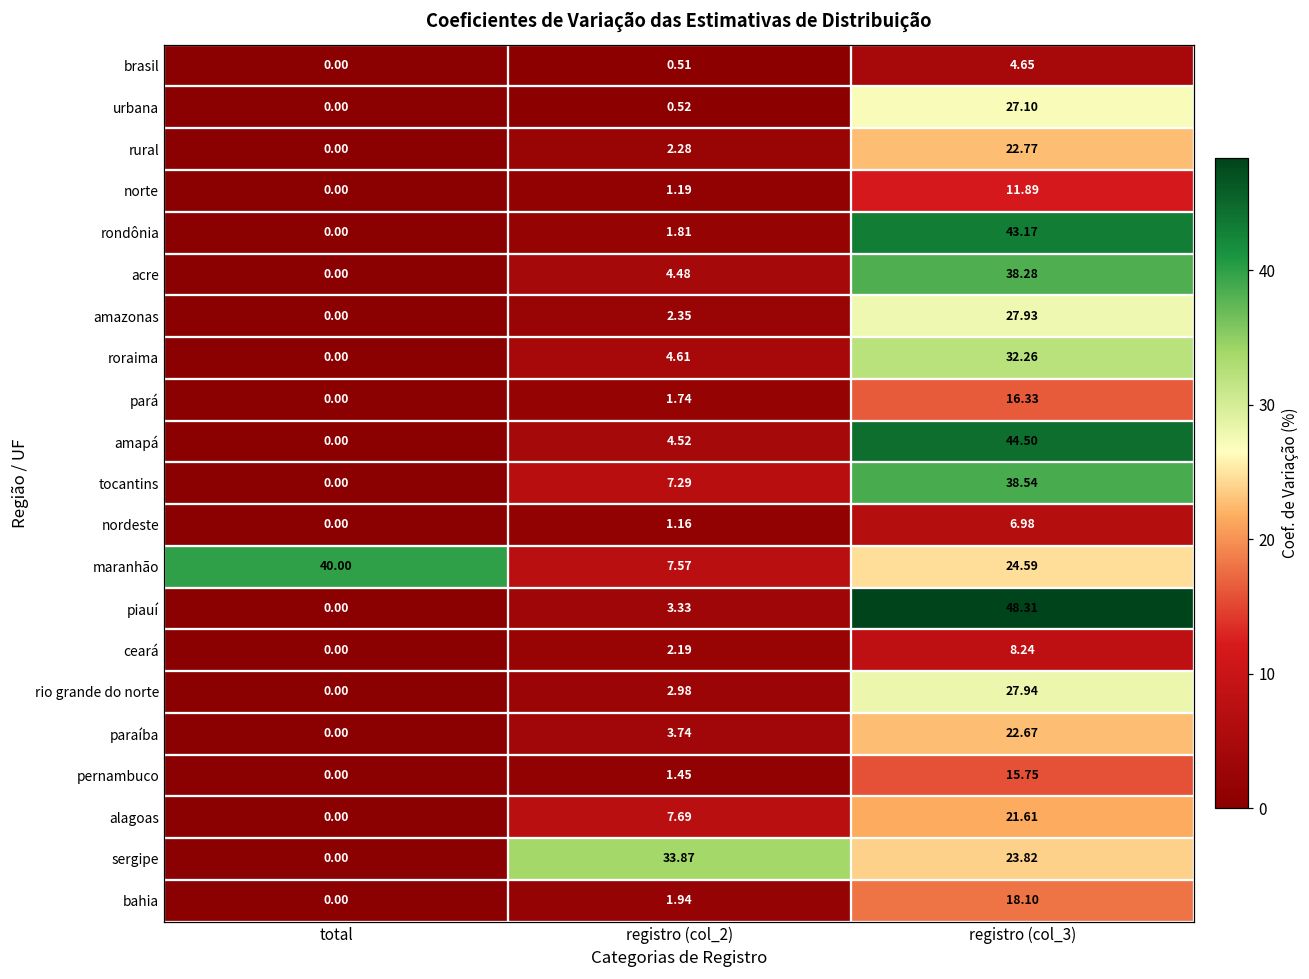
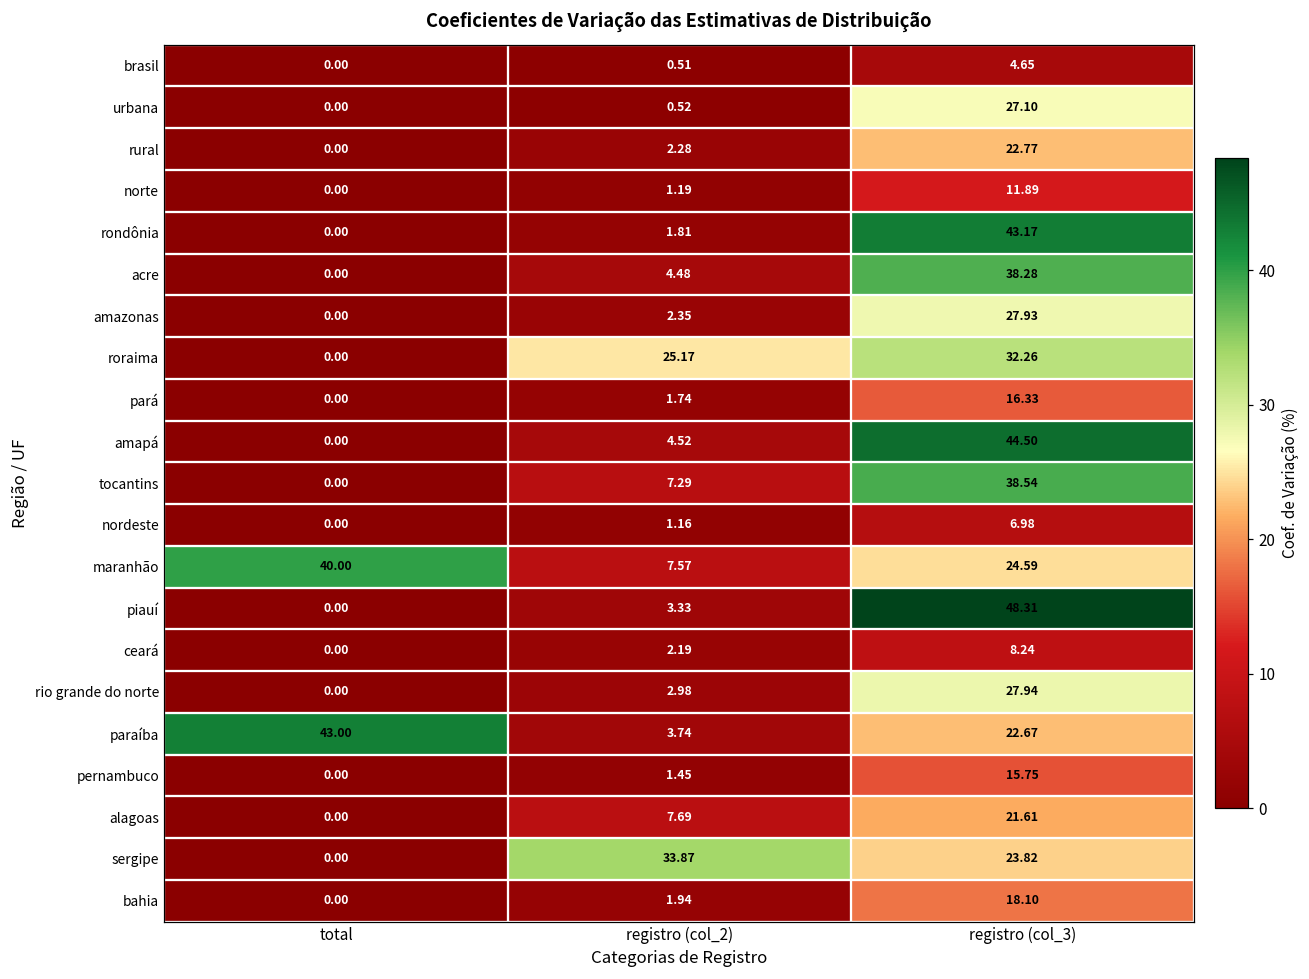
  {
    "brasil": {
      "total": 0.00,
      "registro (col_2)": 0.51,
      "registro (col_3)": 4.65
    },
    "urbana": {
      "total": 0.00,
      "registro (col_2)": 0.52,
      "registro (col_3)": 27.10
    },
    "rural": {
      "total": 0.00,
      "registro (col_2)": 2.28,
      "registro (col_3)": 22.77
    },
    "norte": {
      "total": 0.00,
      "registro (col_2)": 1.19,
      "registro (col_3)": 11.89
    },
    "rondônia": {
      "total": 0.00,
      "registro (col_2)": 1.81,
      "registro (col_3)": 43.17
    },
    "acre": {
      "total": 0.00,
      "registro (col_2)": 4.48,
      "registro (col_3)": 38.28
    },
    "amazonas": {
      "total": 0.00,
      "registro (col_2)": 2.35,
      "registro (col_3)": 27.93
    },
    "roraima": {
      "total": 0.00,
-     "registro (col_2)": 4.61,
+     "registro (col_2)": 25.17,
      "registro (col_3)": 32.26
    },
    "pará": {
      "total": 0.00,
      "registro (col_2)": 1.74,
      "registro (col_3)": 16.33
    },
    "amapá": {
      "total": 0.00,
      "registro (col_2)": 4.52,
      "registro (col_3)": 44.50
    },
    "tocantins": {
      "total": 0.00,
      "registro (col_2)": 7.29,
      "registro (col_3)": 38.54
    },
    "nordeste": {
      "total": 0.00,
      "registro (col_2)": 1.16,
      "registro (col_3)": 6.98
    },
    "maranhão": {
      "total": 40.00,
      "registro (col_2)": 7.57,
      "registro (col_3)": 24.59
    },
    "piauí": {
      "total": 0.00,
      "registro (col_2)": 3.33,
      "registro (col_3)": 48.31
    },
    "ceará": {
      "total": 0.00,
      "registro (col_2)": 2.19,
      "registro (col_3)": 8.24
    },
    "rio grande do norte": {
      "total": 0.00,
      "registro (col_2)": 2.98,
      "registro (col_3)": 27.94
    },
    "paraíba": {
-     "total": 0.00,
+     "total": 43.00,
      "registro (col_2)": 3.74,
      "registro (col_3)": 22.67
    },
    "pernambuco": {
      "total": 0.00,
      "registro (col_2)": 1.45,
      "registro (col_3)": 15.75
    },
    "alagoas": {
      "total": 0.00,
      "registro (col_2)": 7.69,
      "registro (col_3)": 21.61
    },
    "sergipe": {
      "total": 0.00,
      "registro (col_2)": 33.87,
      "registro (col_3)": 23.82
    },
    "bahia": {
      "total": 0.00,
      "registro (col_2)": 1.94,
      "registro (col_3)": 18.10
    }
  }
